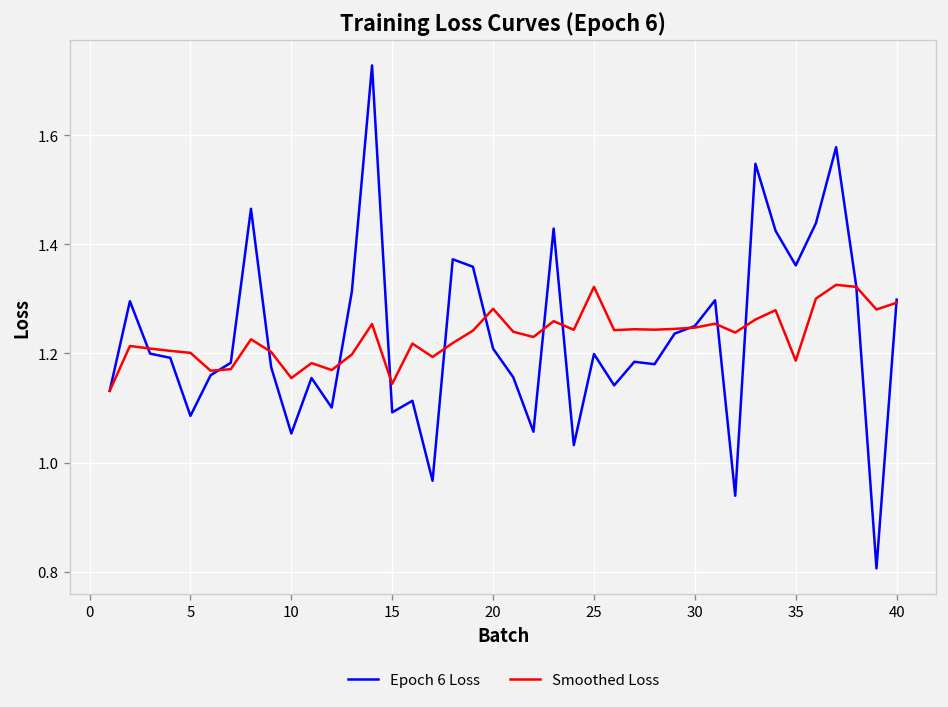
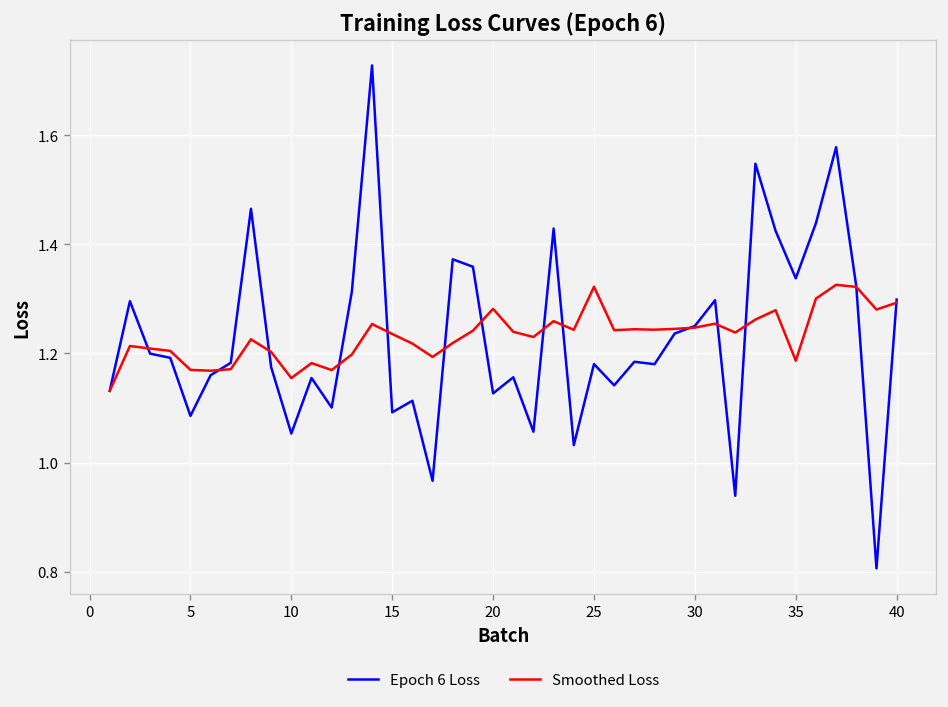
  {
    "Epoch 6 Loss": {
      "5": 1.09,
      "10": 1.05,
      "15": 1.09,
-     "20": 1.21,
-     "25": 1.20,
-     "35": 1.36,
+     "20": 1.13,
+     "25": 1.18,
+     "35": 1.34,
      "40": 1.30
    },
    "Smoothed Loss": {
-     "5": 1.20,
+     "5": 1.17,
      "10": 1.15,
-     "15": 1.14,
+     "15": 1.24,
      "20": 1.28,
      "25": 1.32,
      "35": 1.19,
      "40": 1.29
    }
  }
